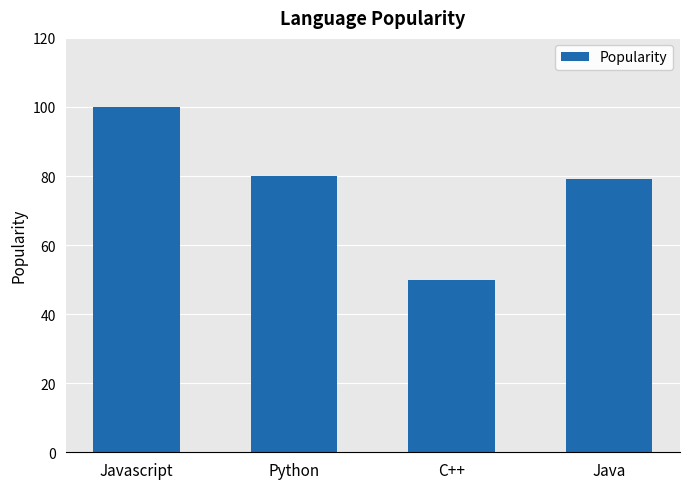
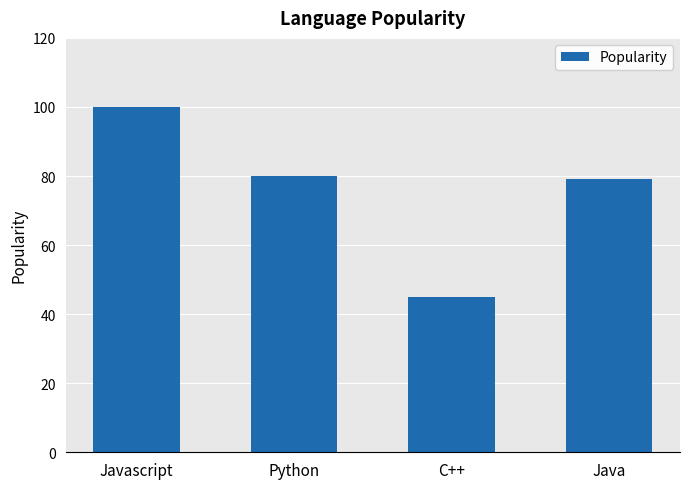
  {
    "Javascript": 100,
    "Python": 80,
-   "C++": 50,
+   "C++": 45,
    "Java": 79
  }
